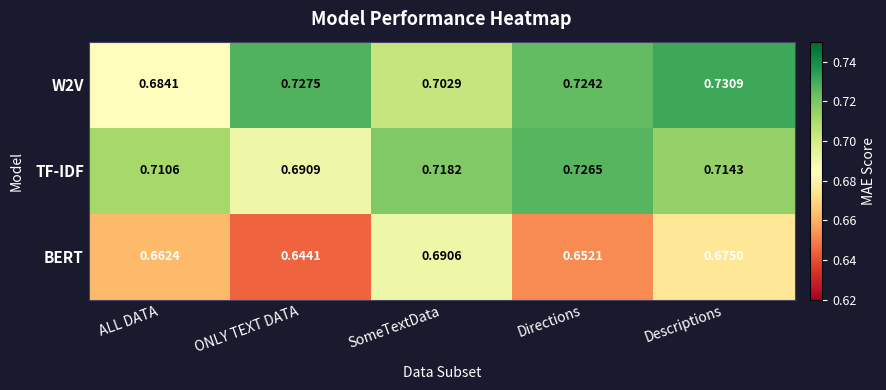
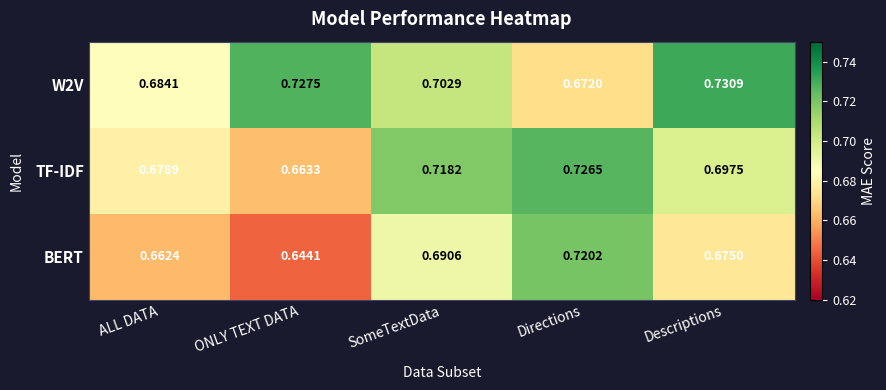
  {
    "W2V": {
      "ALL DATA": 0.6841,
      "ONLY TEXT DATA": 0.7275,
      "SomeTextData": 0.7029,
-     "Directions": 0.7242,
+     "Directions": 0.6720,
      "Descriptions": 0.7309
    },
    "TF-IDF": {
-     "ALL DATA": 0.7106,
-     "ONLY TEXT DATA": 0.6909,
+     "ALL DATA": 0.6789,
+     "ONLY TEXT DATA": 0.6633,
      "SomeTextData": 0.7182,
      "Directions": 0.7265,
-     "Descriptions": 0.7143
+     "Descriptions": 0.6975
    },
    "BERT": {
      "ALL DATA": 0.6624,
      "ONLY TEXT DATA": 0.6441,
      "SomeTextData": 0.6906,
-     "Directions": 0.6521,
+     "Directions": 0.7202,
      "Descriptions": 0.6750
    }
  }
